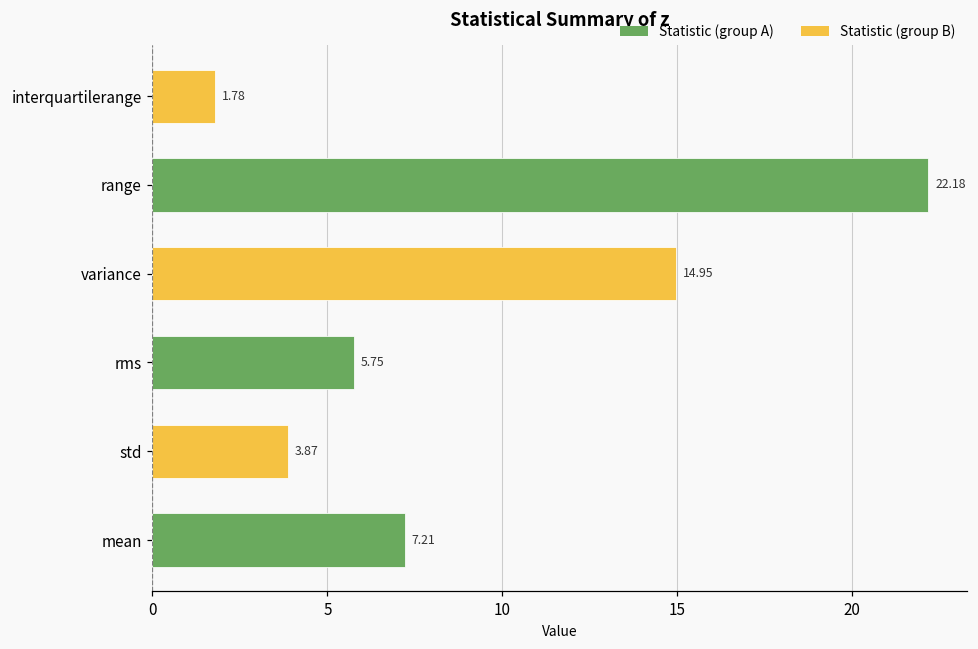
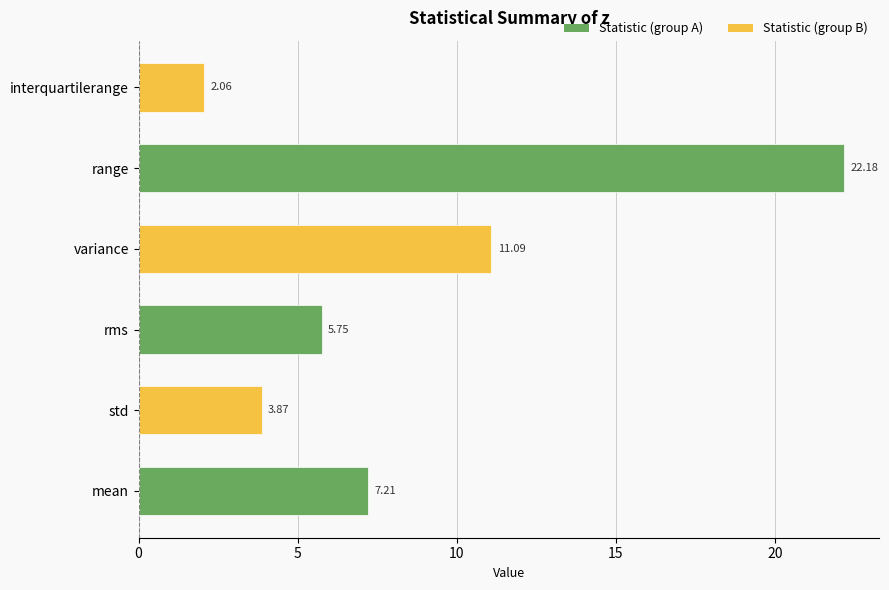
  {
-   "interquartilerange": 1.78,
+   "interquartilerange": 2.06,
    "range": 22.18,
-   "variance": 14.95,
+   "variance": 11.09,
    "rms": 5.75,
    "std": 3.87,
    "mean": 7.21
  }
